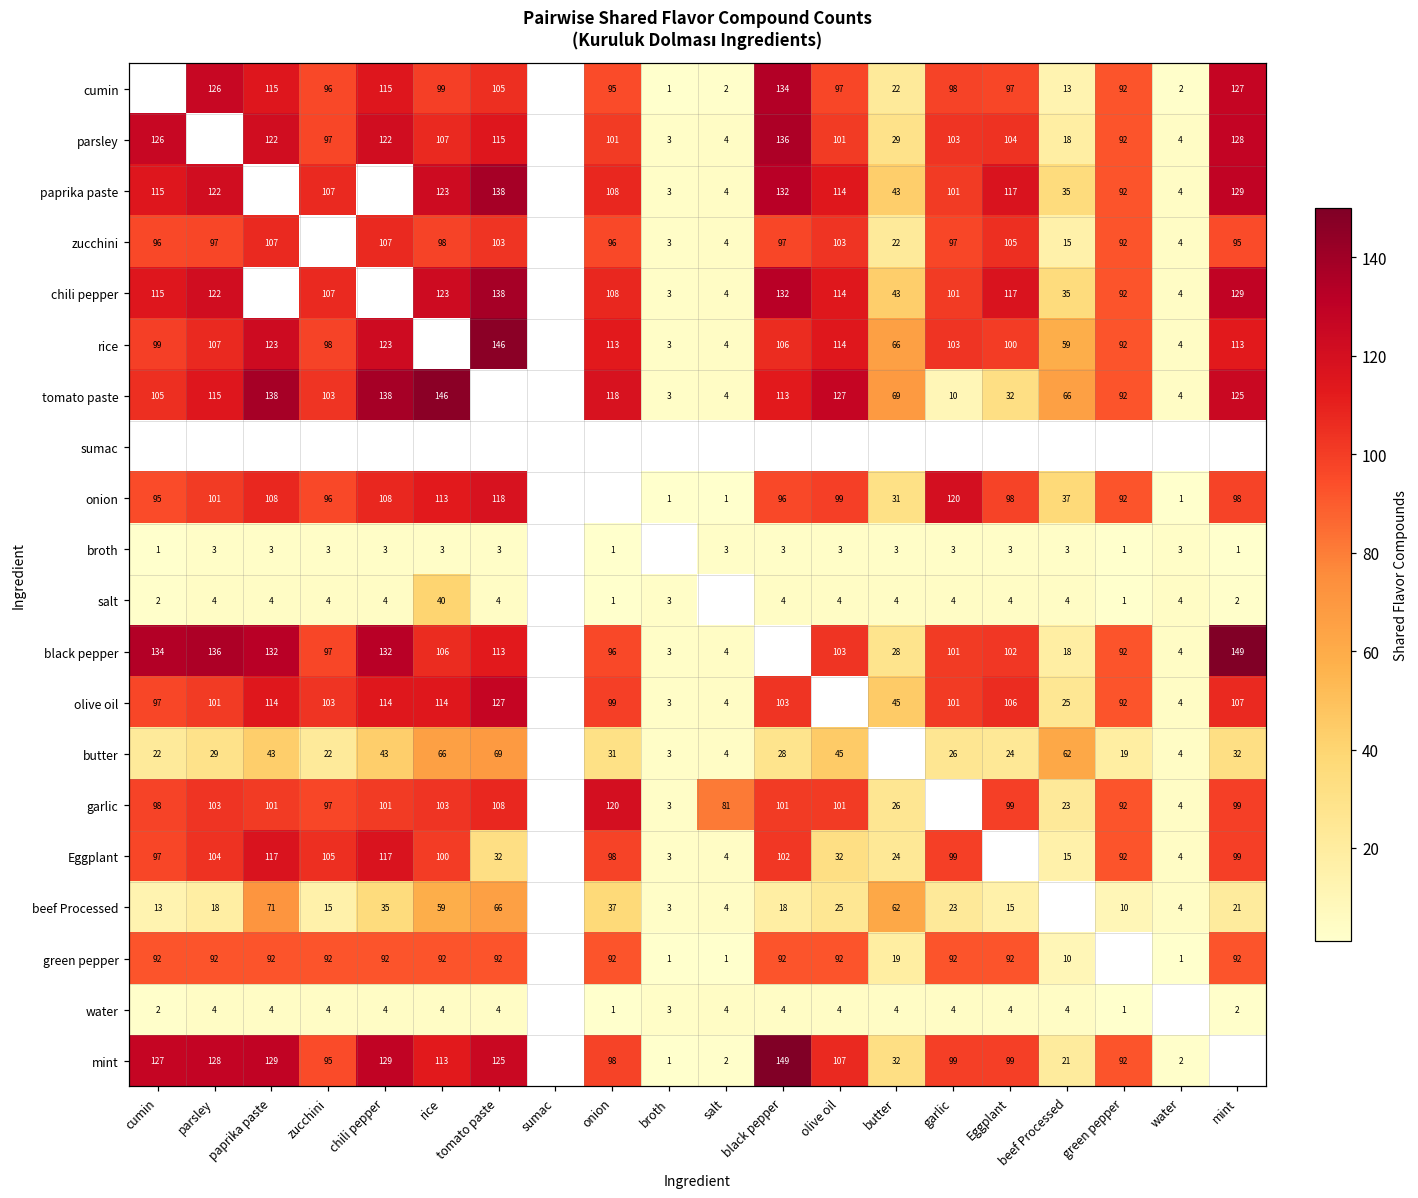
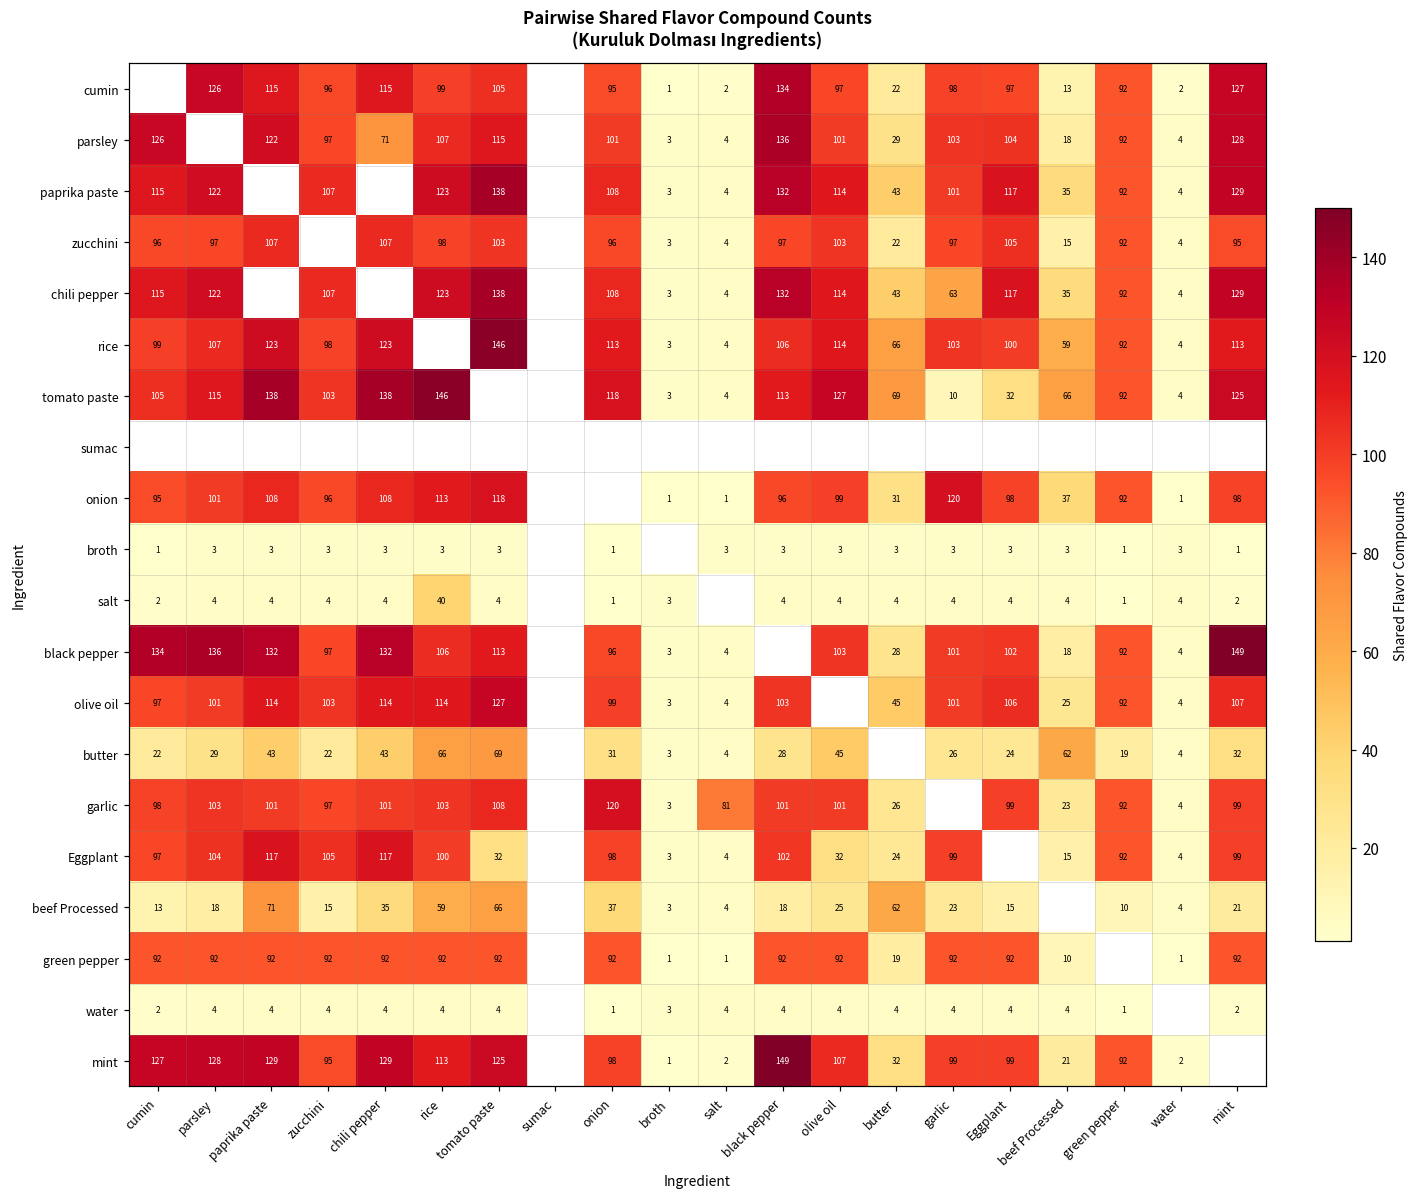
  {
    "parsley": {
      "cumin": 126,
      "paprika paste": 122,
      "zucchini": 97,
-     "chili pepper": 122,
+     "chili pepper": 71,
      "rice": 107,
      "tomato paste": 115,
      "onion": 101,
      "broth": 3,
      "salt": 4,
      "black pepper": 136,
      "olive oil": 101,
      "butter": 29,
      "garlic": 103,
      "Eggplant": 104,
      "beef Processed": 18,
      "green pepper": 92,
      "water": 4,
      "mint": 128
    },
    "chili pepper": {
      "cumin": 115,
      "parsley": 122,
      "zucchini": 107,
      "rice": 123,
      "tomato paste": 138,
      "onion": 108,
      "broth": 3,
      "salt": 4,
      "black pepper": 132,
      "olive oil": 114,
      "butter": 43,
-     "garlic": 101,
+     "garlic": 63,
      "Eggplant": 117,
      "beef Processed": 35,
      "green pepper": 92,
      "water": 4,
      "mint": 129
    }
  }
